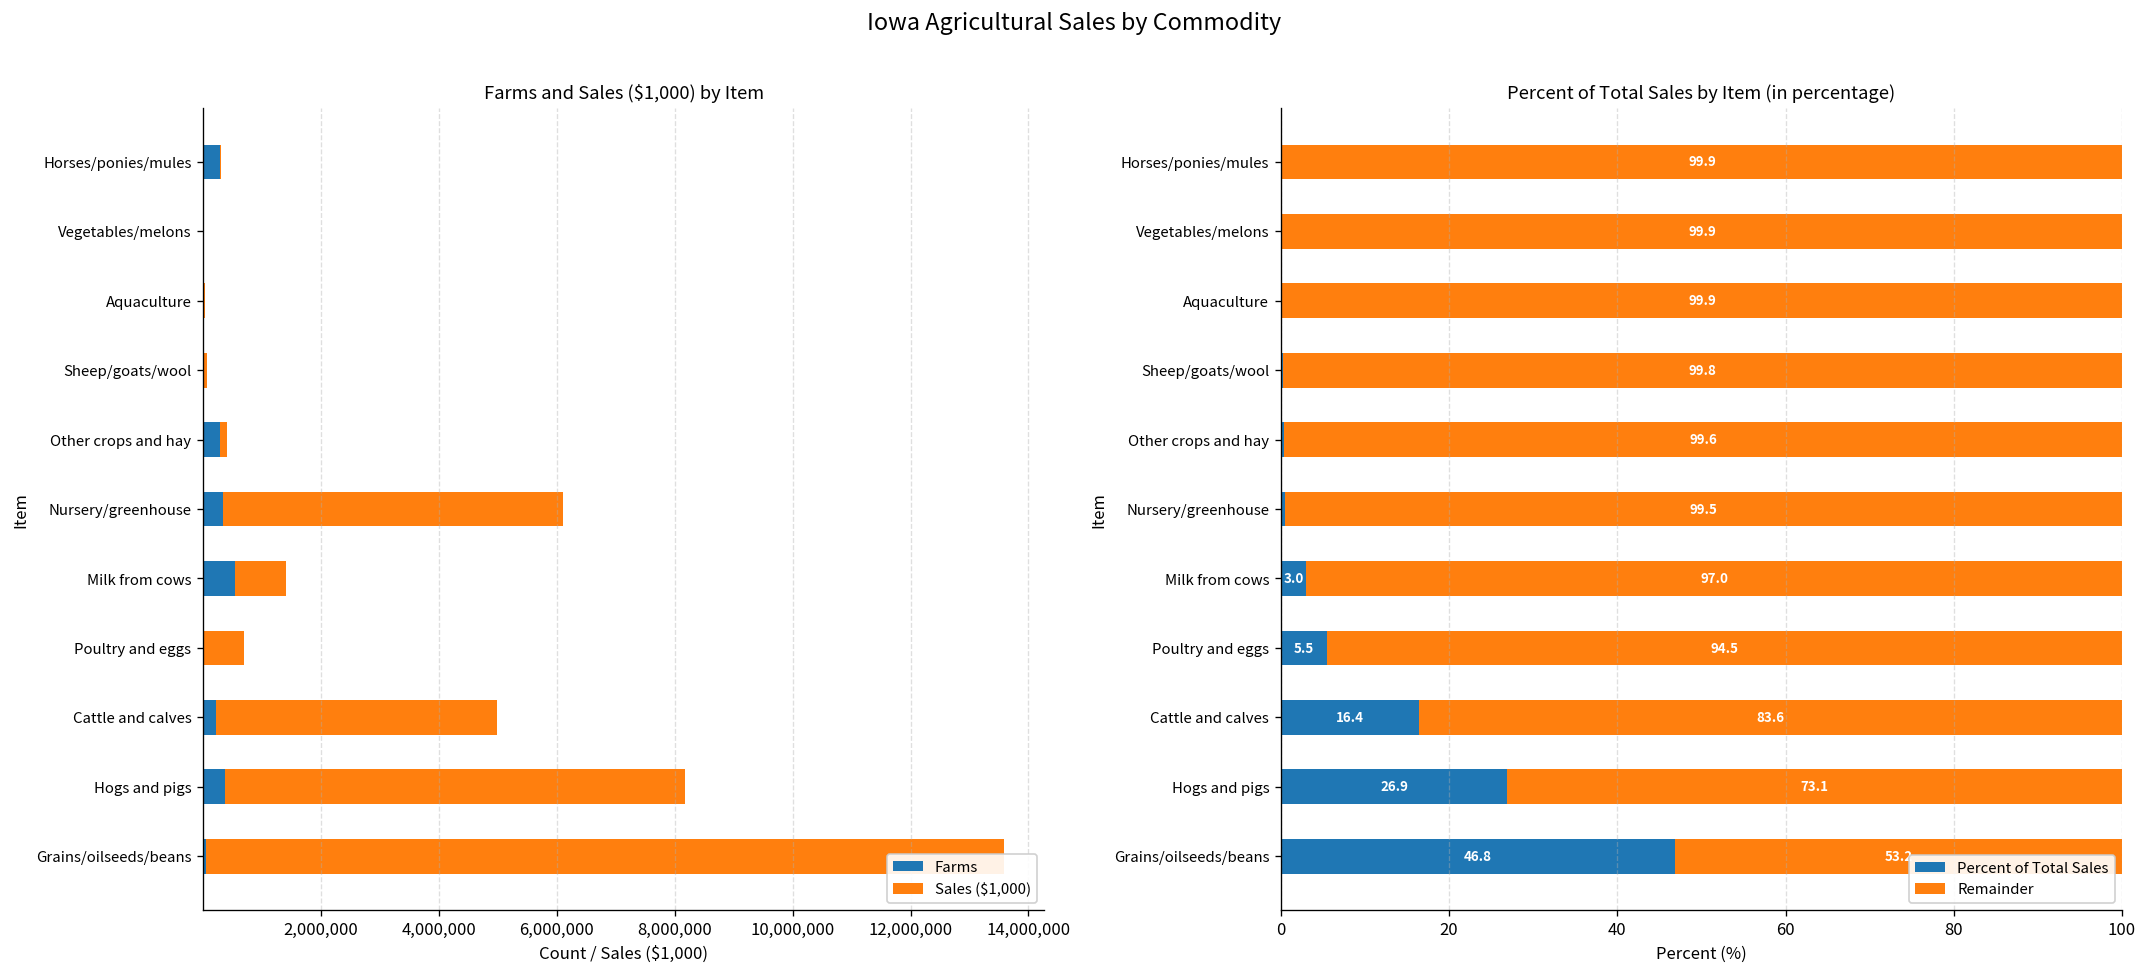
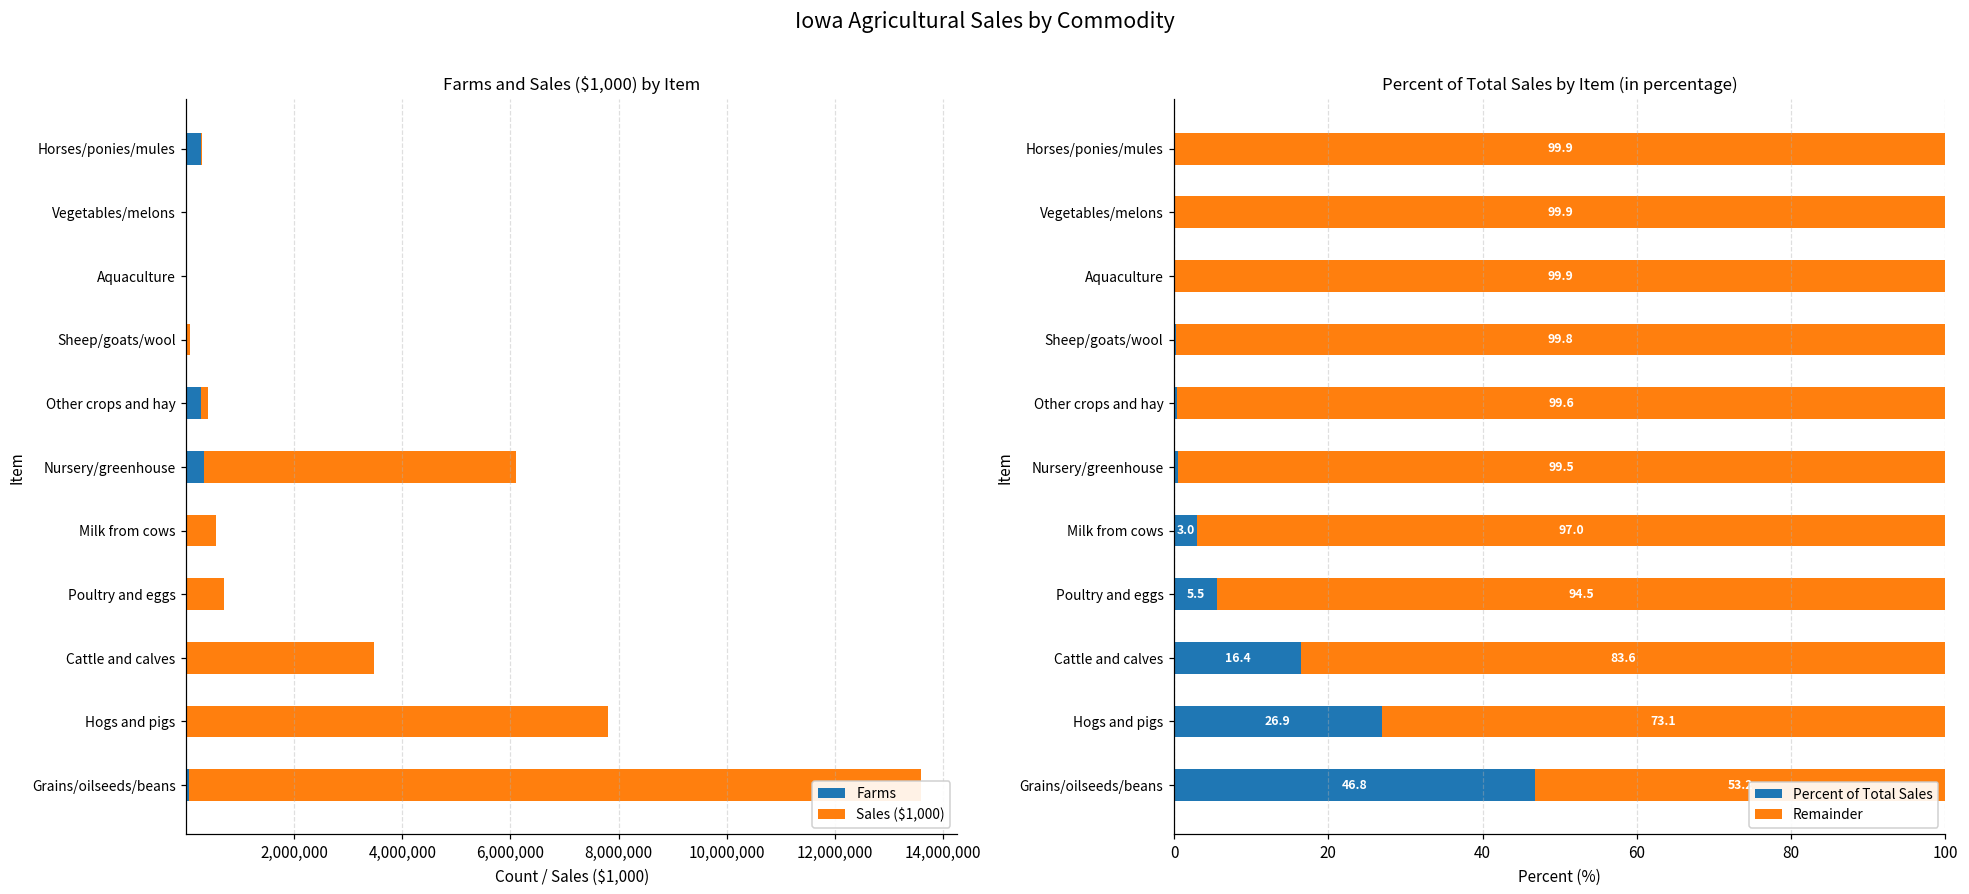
  {
    "Farms and Sales ($1,000) by Item": {
      "Farms": {
        "Horses/ponies/mules": "300,000",
        "Other crops and hay": "300,000",
        "Nursery/greenhouse": "300,000",
-       "Milk from cows": "500,000",
-       "Cattle and calves": "200,000",
-       "Hogs and pigs": "400,000"
+       "Milk from cows": "0",
+       "Cattle and calves": "0",
+       "Hogs and pigs": "0"
      },
      "Sales ($1,000)": {
        "Sheep/goats/wool": "100,000",
        "Other crops and hay": "100,000",
        "Nursery/greenhouse": "5,800,000",
-       "Milk from cows": "900,000",
+       "Milk from cows": "500,000",
        "Poultry and eggs": "700,000",
-       "Cattle and calves": "4,800,000",
+       "Cattle and calves": "3,500,000",
        "Hogs and pigs": "7,800,000"
      }
    },
    "Percent of Total Sales by Item (in percentage)": {
      "Percent of Total Sales": {
        "Milk from cows": "3.0",
        "Poultry and eggs": "5.5",
        "Cattle and calves": "16.4",
        "Hogs and pigs": "26.9",
        "Grains/oilseeds/beans": "46.8"
      },
      "Remainder": {
        "Horses/ponies/mules": "99.9",
        "Vegetables/melons": "99.9",
        "Aquaculture": "99.9",
        "Sheep/goats/wool": "99.8",
        "Other crops and hay": "99.6",
        "Nursery/greenhouse": "99.5",
        "Milk from cows": "97.0",
        "Poultry and eggs": "94.5",
        "Cattle and calves": "83.6",
        "Hogs and pigs": "73.1"
      }
    }
  }
